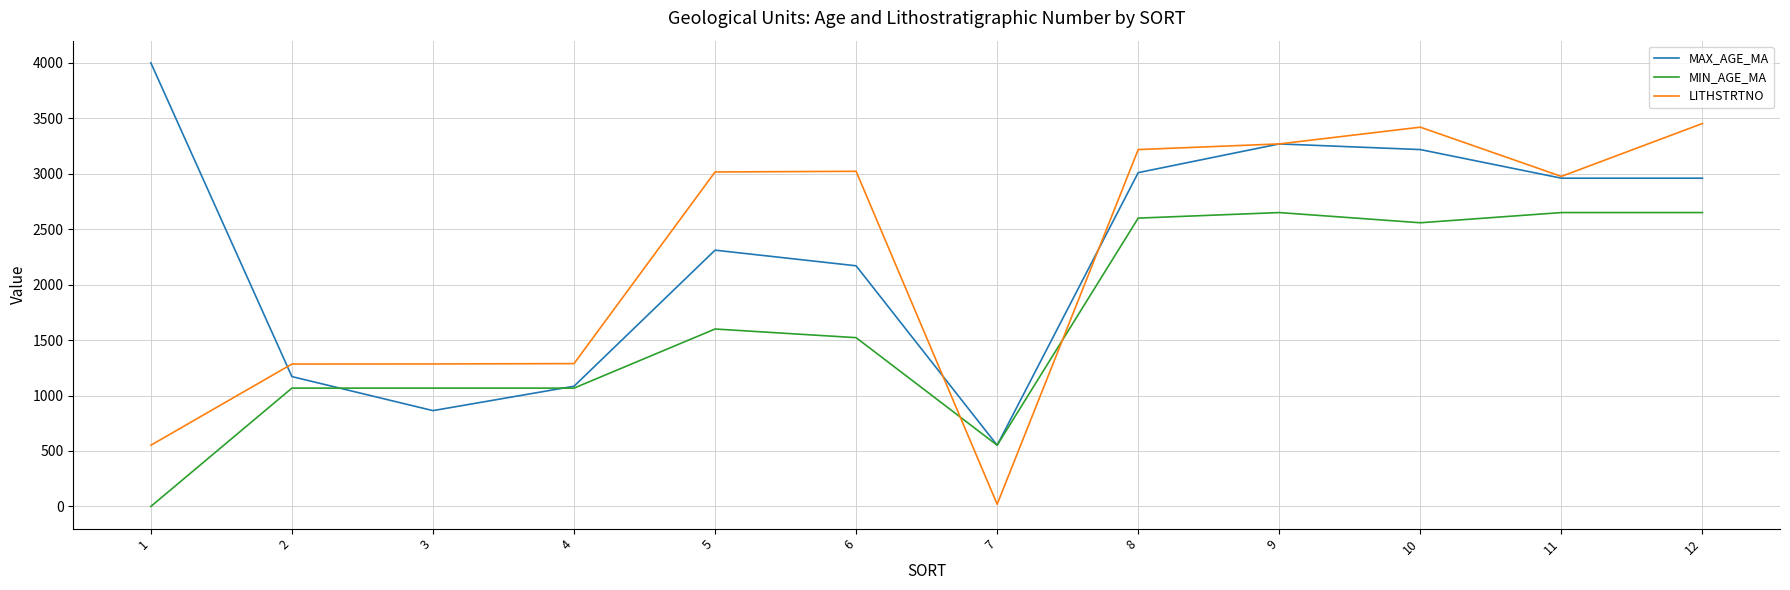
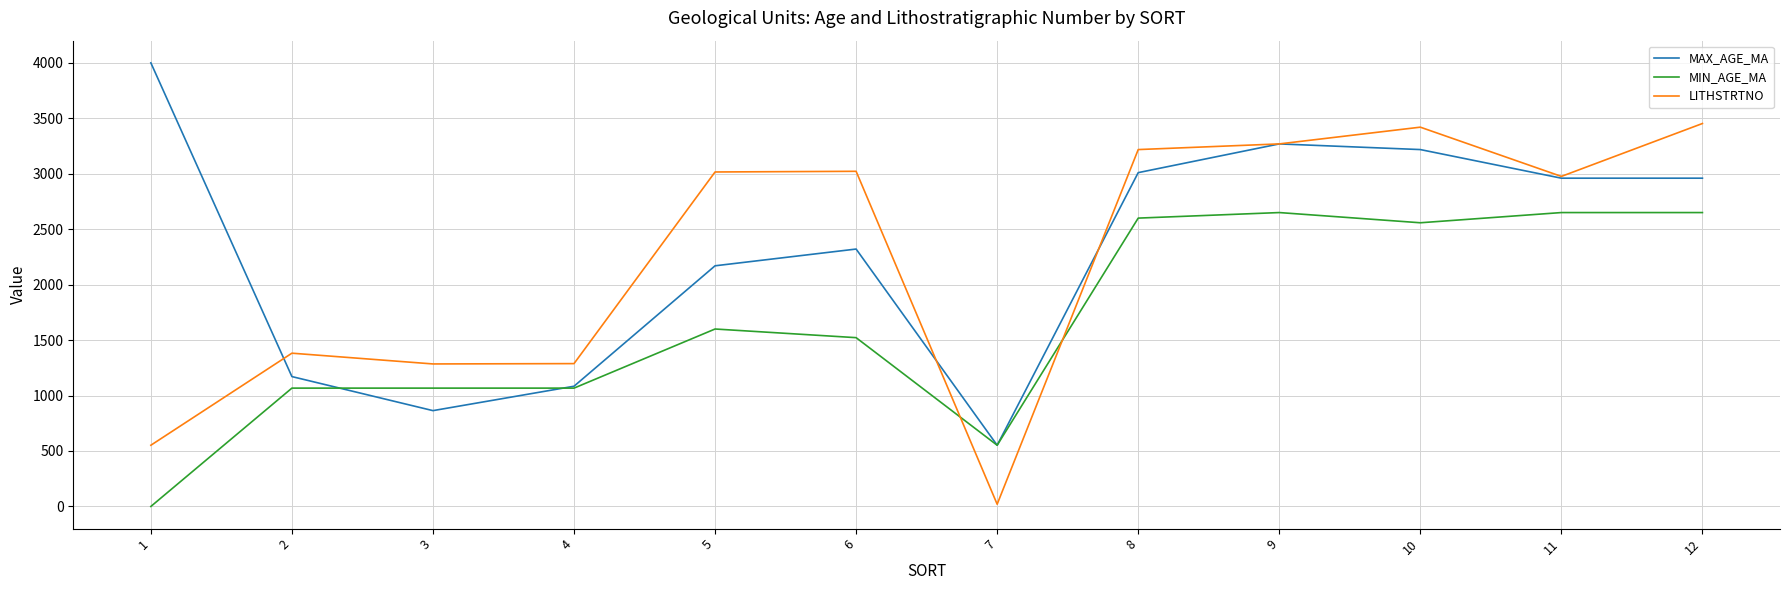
  {
    "MAX_AGE_MA": {
      "1": 4000,
      "2": 1170,
      "3": 860,
-     "5": 2310,
-     "6": 2170,
+     "5": 2170,
+     "6": 2320,
      "8": 3010,
      "10": 3220,
      "12": 2960
    },
    "MIN_AGE_MA": {
      "1": 0,
      "2": 1070,
      "3": 1070,
      "5": 1600,
      "6": 1520,
      "8": 2600,
      "9": 2650,
      "10": 2560,
      "11": 2650,
      "12": 2650
    },
    "LITHSTRTNO": {
      "1": 550,
-     "2": 1280,
+     "2": 1380,
      "3": 1290,
      "4": 1290,
      "5": 3020,
      "6": 3020,
      "7": 20,
      "8": 3220,
      "10": 3420,
      "12": 3450
    }
  }
